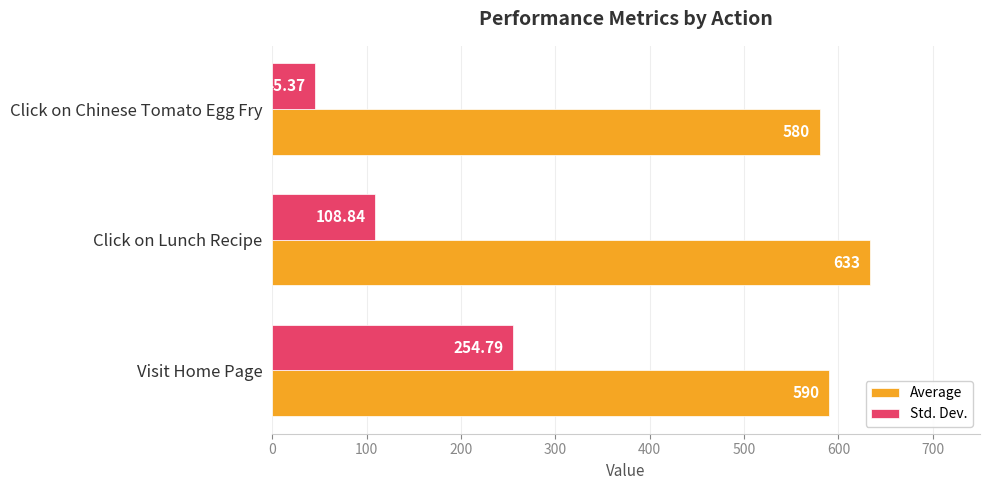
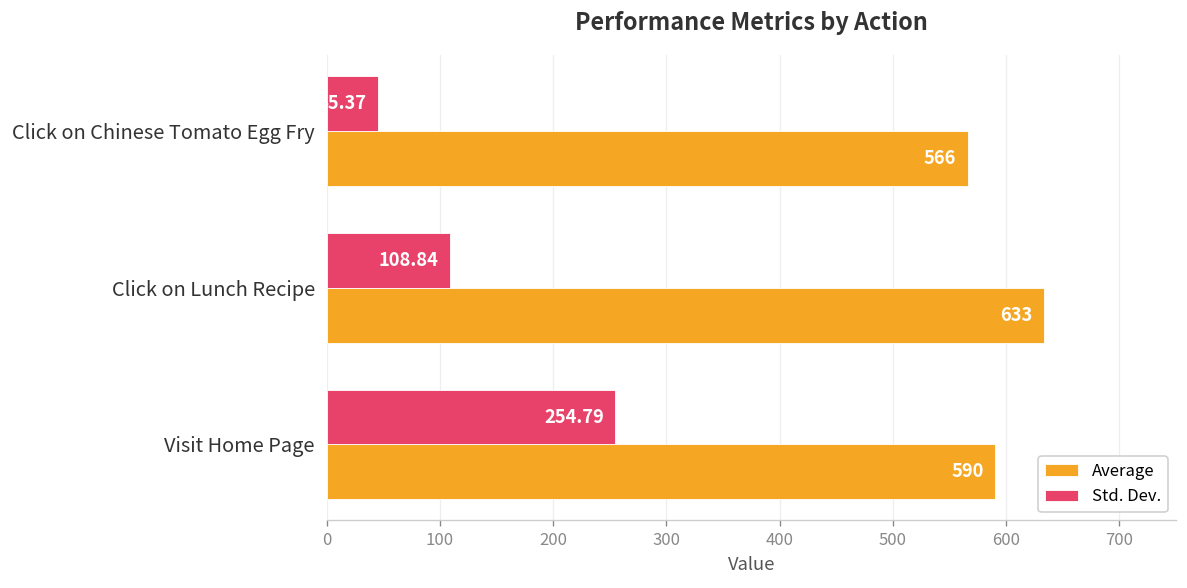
  {
    "Average": {
-     "Click on Chinese Tomato Egg Fry": 580,
+     "Click on Chinese Tomato Egg Fry": 566,
      "Click on Lunch Recipe": 633,
      "Visit Home Page": 590
    },
    "Std. Dev.": {
      "Click on Chinese Tomato Egg Fry": 45.37,
      "Click on Lunch Recipe": 108.84,
      "Visit Home Page": 254.79
    }
  }
